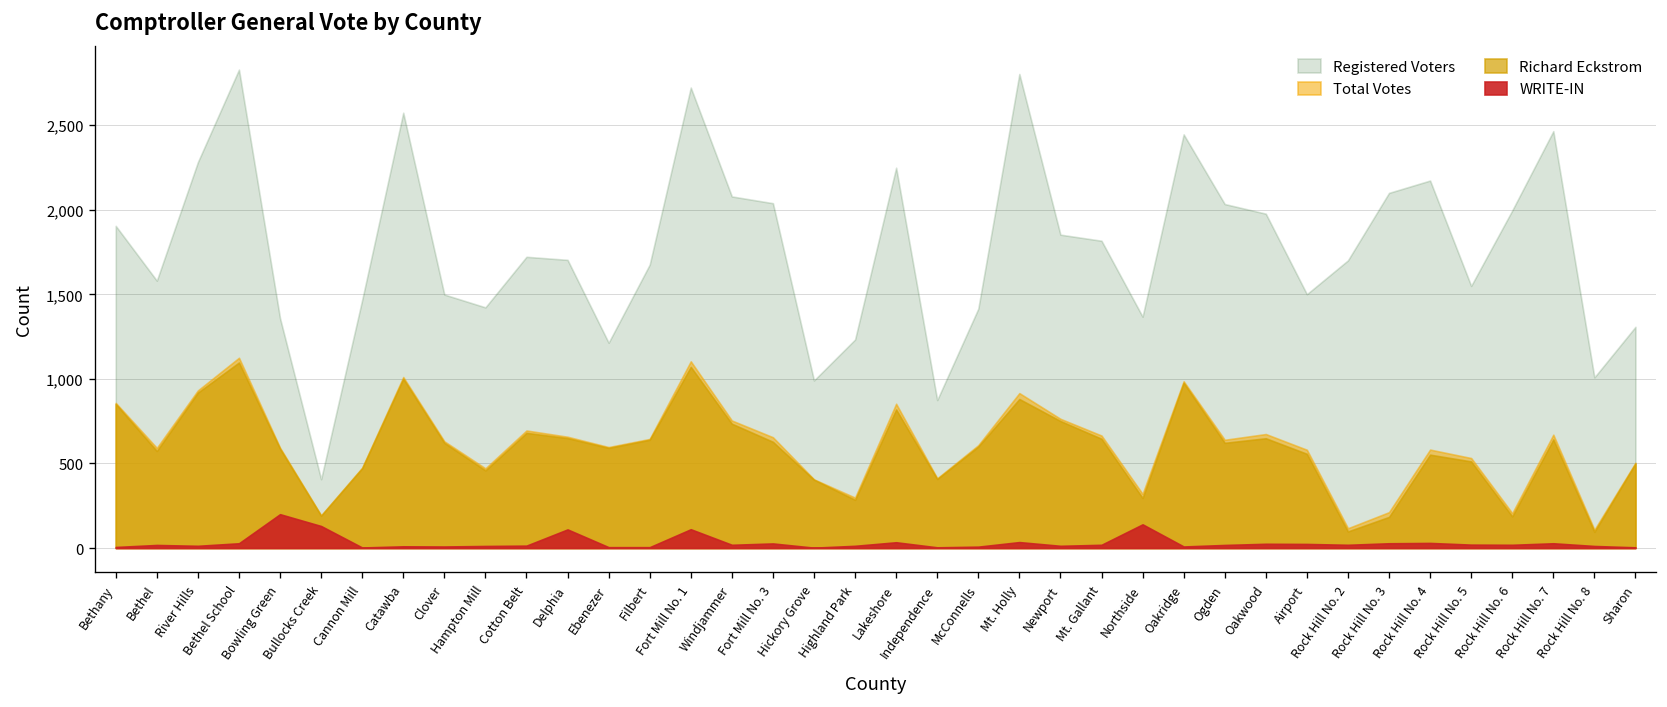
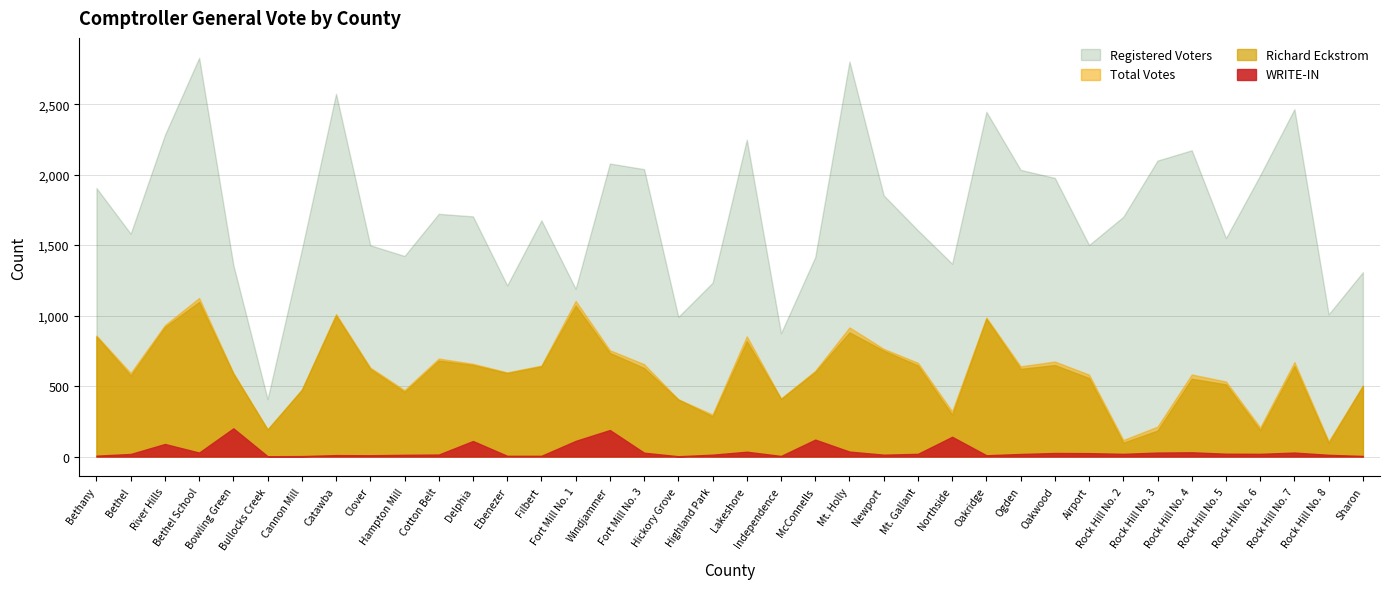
  {
    "Registered Voters": {
      "Bethany": "1,910",
      "Bethel": "1,580",
      "River Hills": "2,280",
      "Bethel School": "2,830",
      "Bowling Green": "1,360",
      "Bullocks Creek": "410",
      "Cannon Mill": "1,470",
      "Catawba": "2,570",
      "Clover": "1,500",
      "Hampton Mill": "1,420",
      "Cotton Belt": "1,720",
      "Delphia": "1,700",
      "Ebenezer": "1,210",
      "Filbert": "1,680",
-     "Fort Mill No. 1": "2,720",
+     "Fort Mill No. 1": "1,190",
      "Windjammer": "2,080",
      "Fort Mill No. 3": "2,040",
      "Hickory Grove": "990",
      "Highland Park": "1,230",
      "Lakeshore": "2,250",
      "Independence": "880",
      "McConnells": "1,420",
      "Mt. Holly": "2,800",
      "Newport": "1,850",
-     "Mt. Gallant": "1,820",
+     "Mt. Gallant": "1,610",
      "Northside": "1,370",
      "Oakridge": "2,450",
      "Ogden": "2,030",
      "Oakwood": "1,980",
      "Airport": "1,500",
      "Rock Hill No. 2": "1,700",
      "Rock Hill No. 3": "2,100",
      "Rock Hill No. 4": "2,170",
      "Rock Hill No. 5": "1,550",
      "Rock Hill No. 6": "2,000",
      "Rock Hill No. 7": "2,470",
      "Rock Hill No. 8": "1,010",
      "Sharon": "1,310"
    },
    "WRITE-IN": {
      "Bethel": "20",
-     "River Hills": "10",
+     "River Hills": "90",
      "Bethel School": "30",
      "Bowling Green": "200",
-     "Bullocks Creek": "130",
+     "Bullocks Creek": "0",
      "Delphia": "110",
      "Fort Mill No. 1": "110",
-     "Windjammer": "20",
+     "Windjammer": "190",
      "Fort Mill No. 3": "30",
      "Lakeshore": "30",
-     "McConnells": "10",
+     "McConnells": "120",
      "Mt. Holly": "40",
      "Mt. Gallant": "20",
      "Northside": "140",
      "Ogden": "20",
      "Oakwood": "30",
      "Airport": "20",
      "Rock Hill No. 2": "20",
      "Rock Hill No. 3": "30",
      "Rock Hill No. 4": "30",
      "Rock Hill No. 5": "20",
      "Rock Hill No. 6": "20",
      "Rock Hill No. 7": "30"
    }
  }
